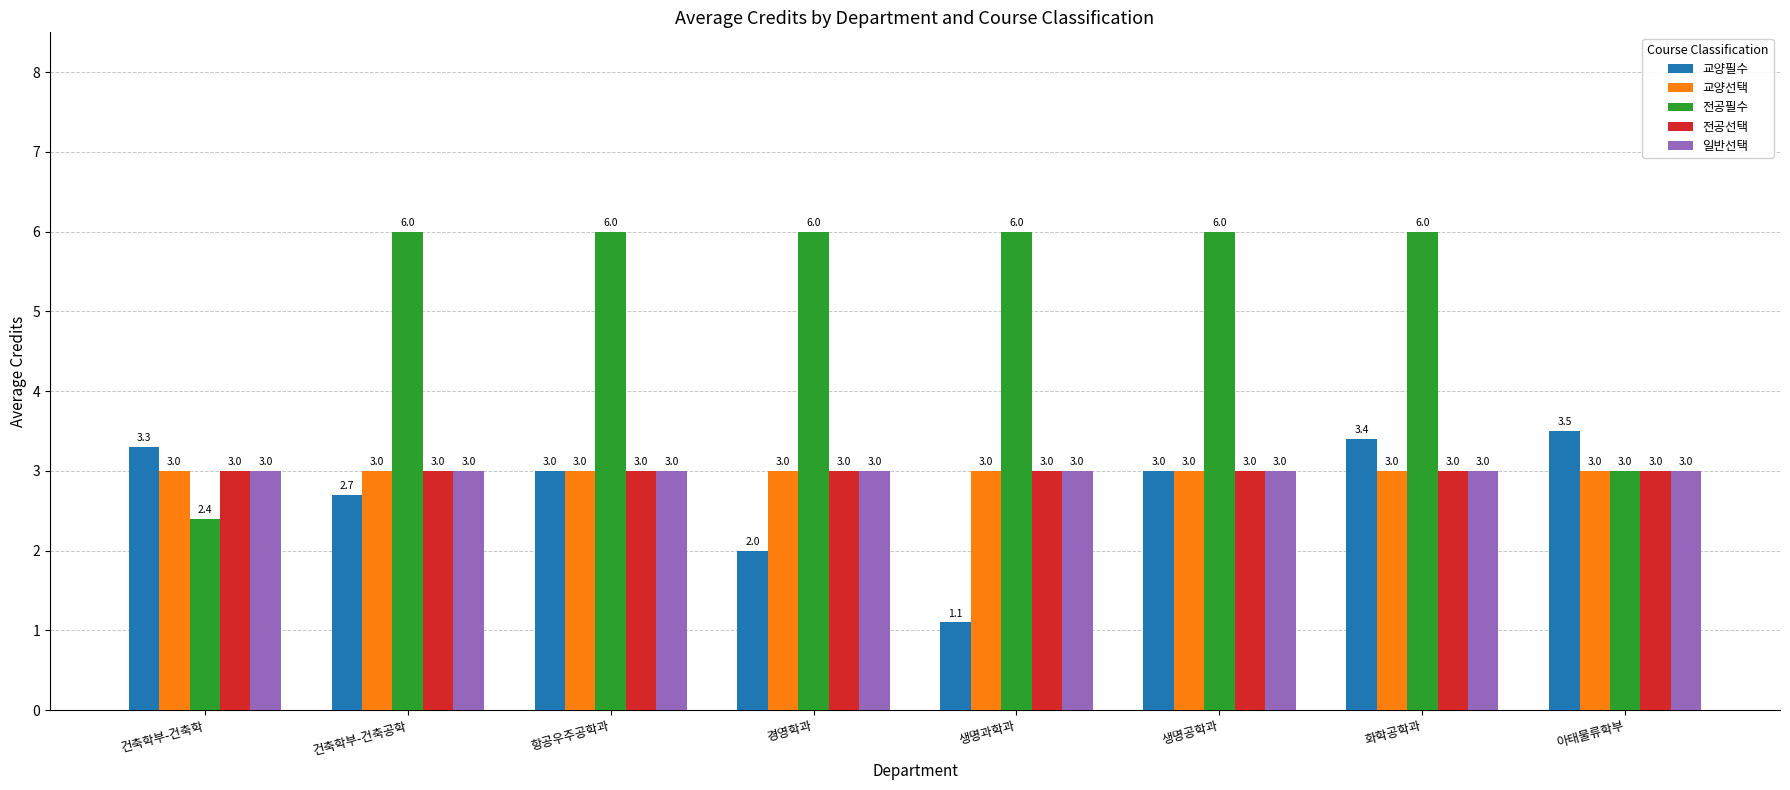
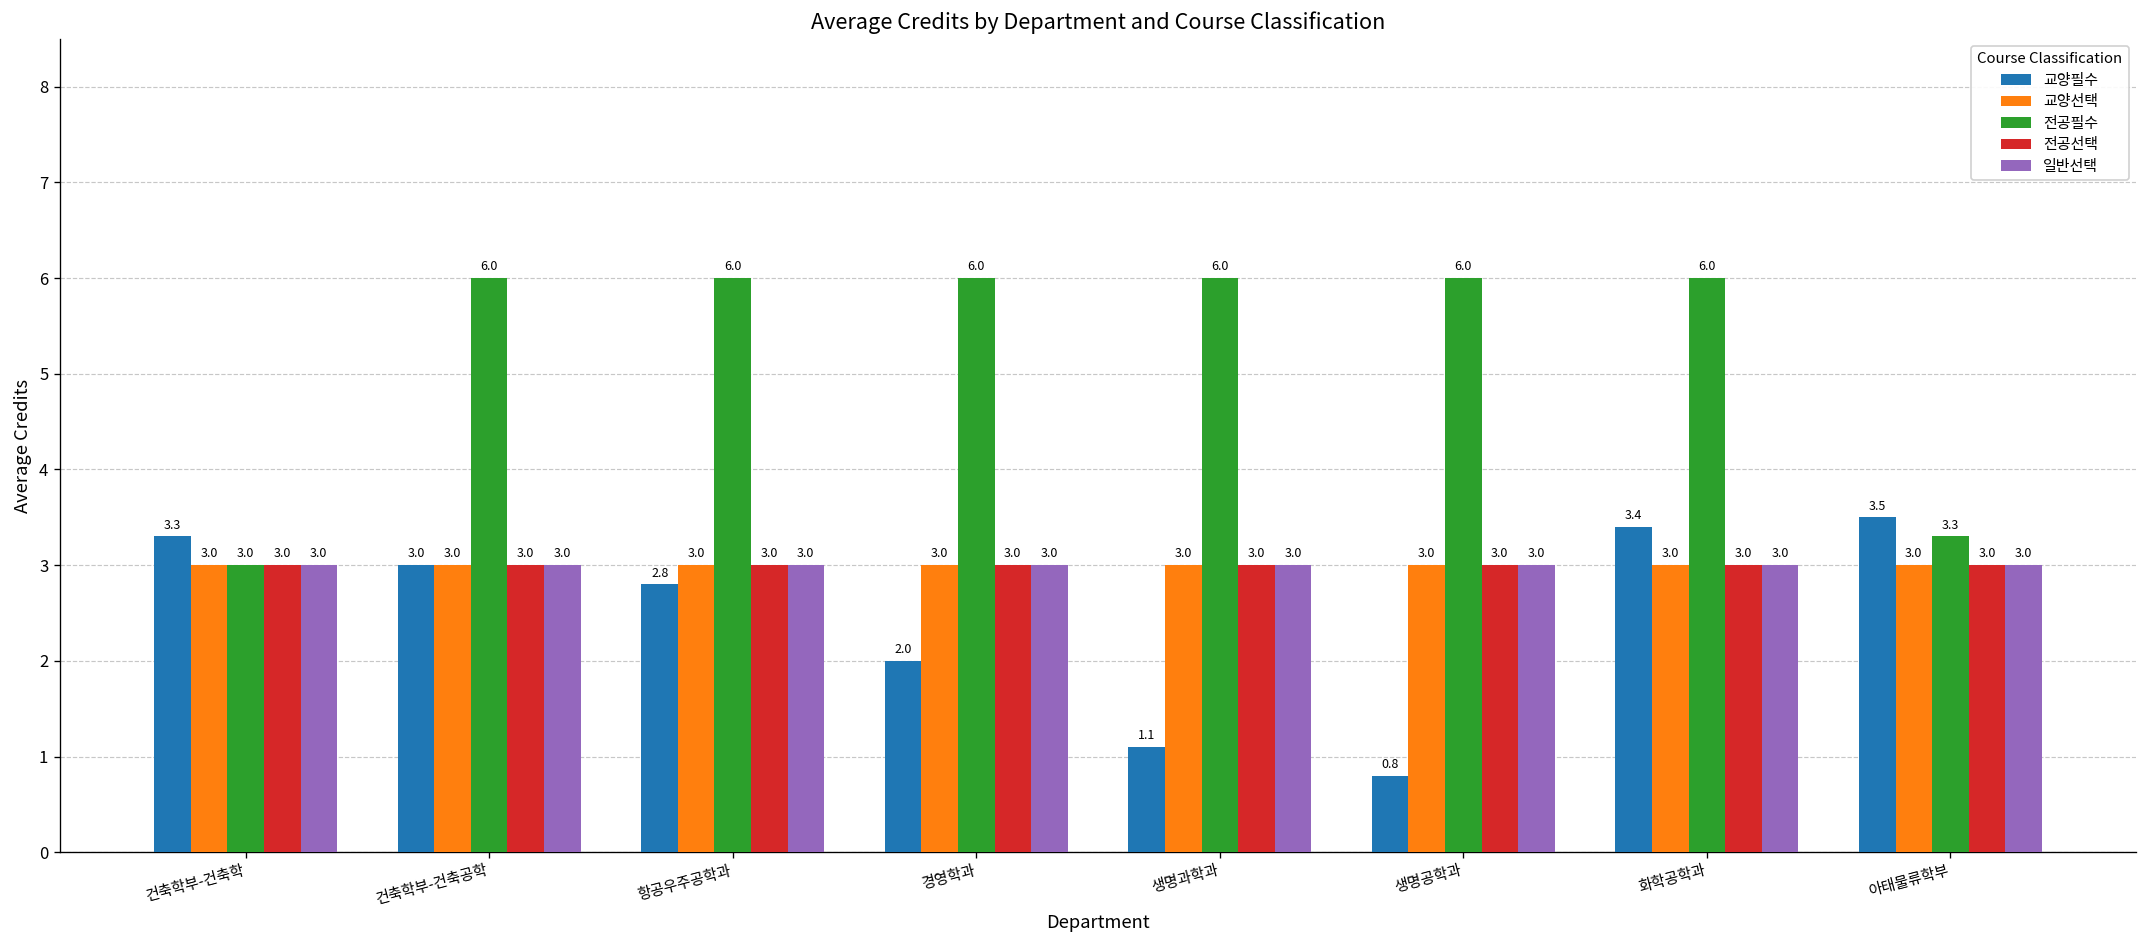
  {
    "교양필수": {
      "건축학부-건축학": 3.3,
-     "건축학부-건축공학": 2.7,
-     "항공우주공학과": 3.0,
+     "건축학부-건축공학": 3.0,
+     "항공우주공학과": 2.8,
      "경영학과": 2.0,
      "생명과학과": 1.1,
-     "생명공학과": 3.0,
+     "생명공학과": 0.8,
      "화학공학과": 3.4,
      "아태물류학부": 3.5
    },
    "교양선택": {
      "건축학부-건축학": 3.0,
      "건축학부-건축공학": 3.0,
      "항공우주공학과": 3.0,
      "경영학과": 3.0,
      "생명과학과": 3.0,
      "생명공학과": 3.0,
      "화학공학과": 3.0,
      "아태물류학부": 3.0
    },
    "전공필수": {
-     "건축학부-건축학": 2.4,
+     "건축학부-건축학": 3.0,
      "건축학부-건축공학": 6.0,
      "항공우주공학과": 6.0,
      "경영학과": 6.0,
      "생명과학과": 6.0,
      "생명공학과": 6.0,
      "화학공학과": 6.0,
-     "아태물류학부": 3.0
+     "아태물류학부": 3.3
    },
    "전공선택": {
      "건축학부-건축학": 3.0,
      "건축학부-건축공학": 3.0,
      "항공우주공학과": 3.0,
      "경영학과": 3.0,
      "생명과학과": 3.0,
      "생명공학과": 3.0,
      "화학공학과": 3.0,
      "아태물류학부": 3.0
    },
    "일반선택": {
      "건축학부-건축학": 3.0,
      "건축학부-건축공학": 3.0,
      "항공우주공학과": 3.0,
      "경영학과": 3.0,
      "생명과학과": 3.0,
      "생명공학과": 3.0,
      "화학공학과": 3.0,
      "아태물류학부": 3.0
    }
  }
